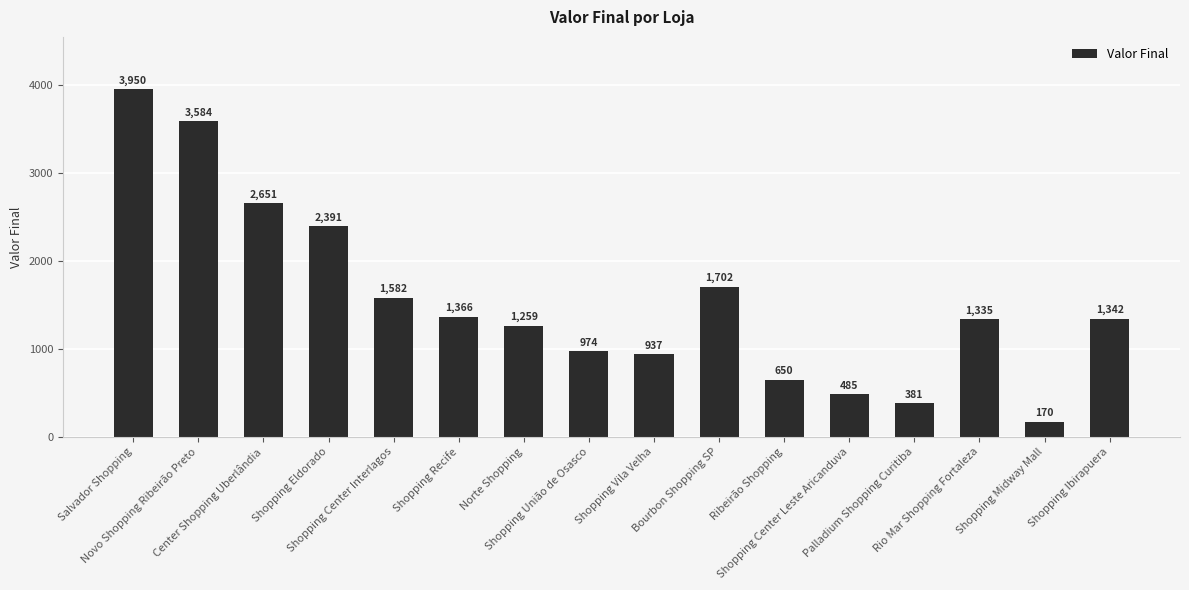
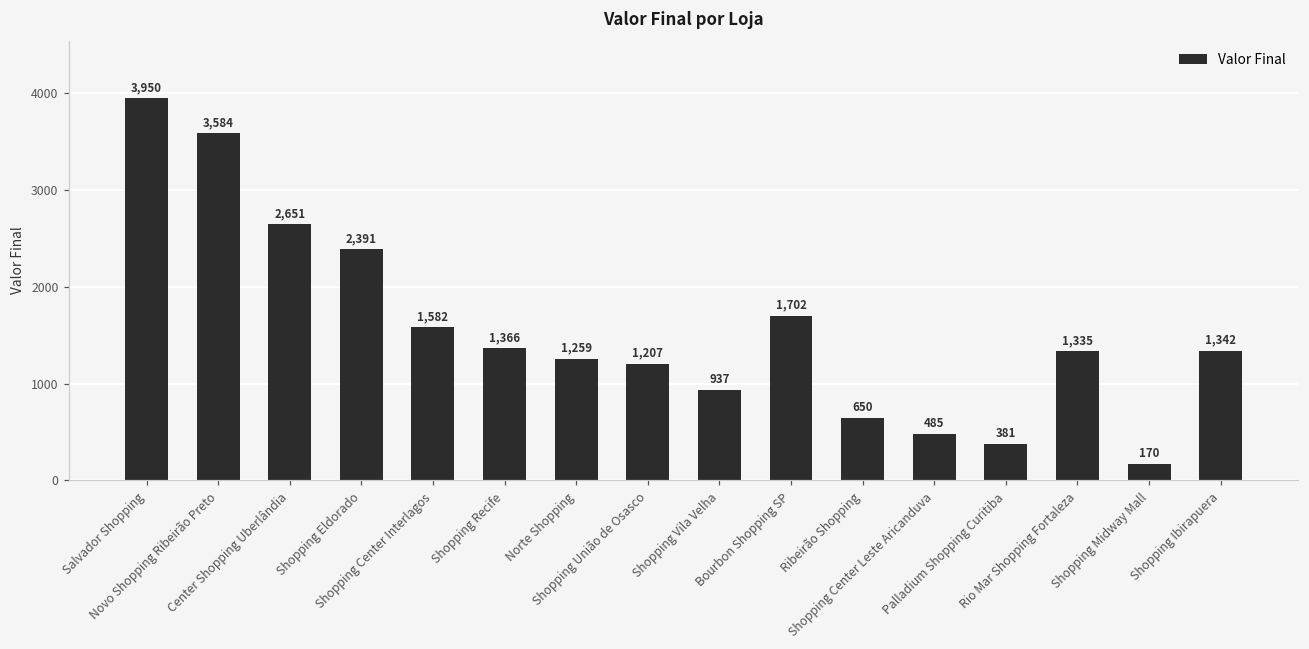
  {
    "Salvador Shopping": "3,950",
    "Novo Shopping Ribeirão Preto": "3,584",
    "Center Shopping Uberlândia": "2,651",
    "Shopping Eldorado": "2,391",
    "Shopping Center Interlagos": "1,582",
    "Shopping Recife": "1,366",
    "Norte Shopping": "1,259",
-   "Shopping União de Osasco": "974",
+   "Shopping União de Osasco": "1,207",
    "Shopping Vila Velha": "937",
    "Bourbon Shopping SP": "1,702",
    "Ribeirão Shopping": "650",
    "Shopping Center Leste Aricanduva": "485",
    "Palladium Shopping Curitiba": "381",
    "Rio Mar Shopping Fortaleza": "1,335",
    "Shopping Midway Mall": "170",
    "Shopping Ibirapuera": "1,342"
  }
